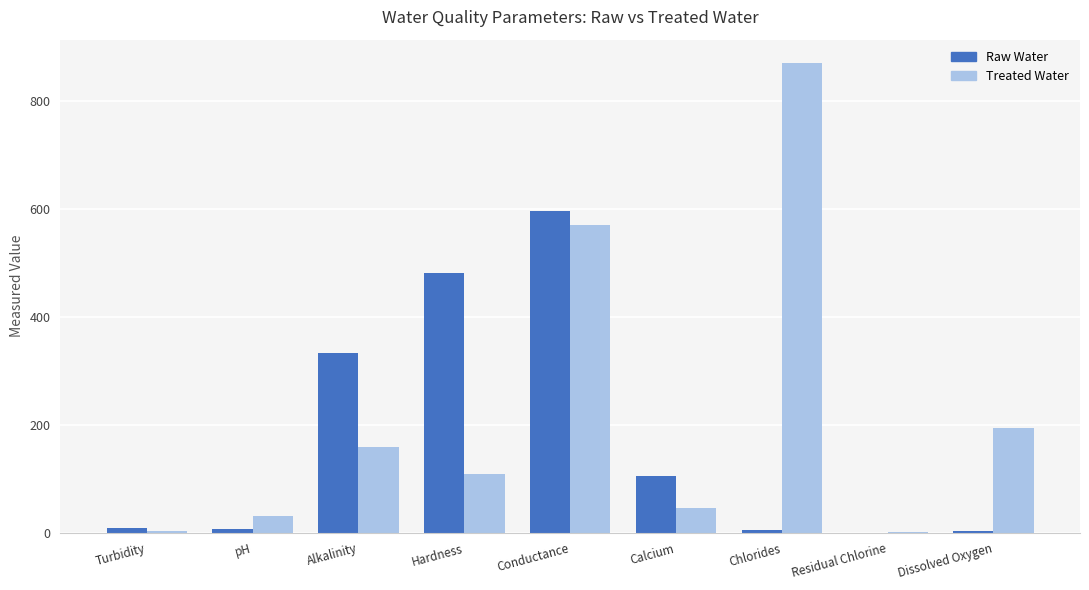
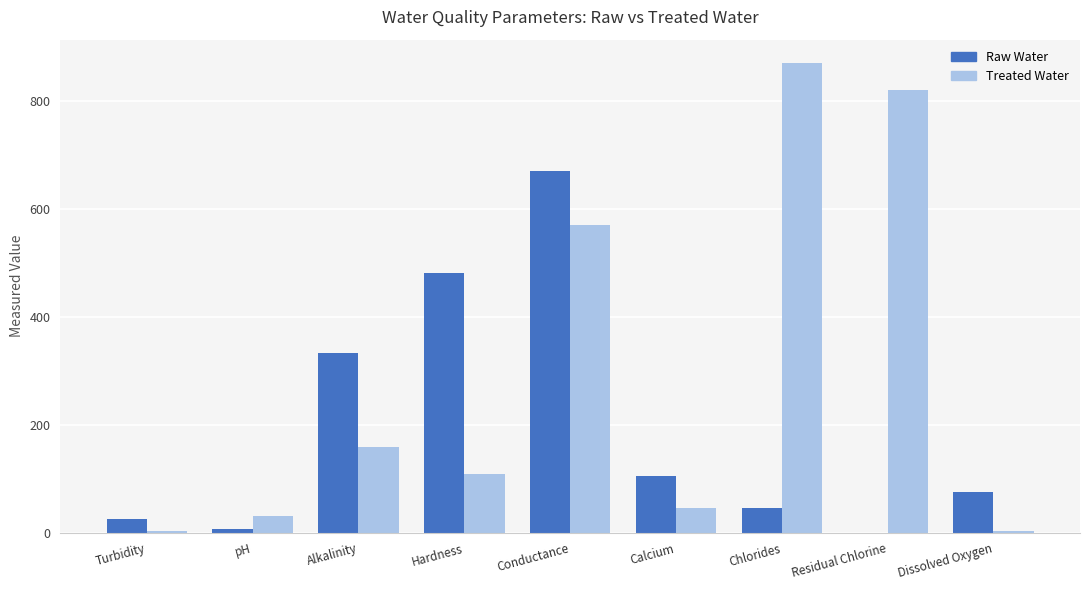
  {
    "Raw Water": {
-     "Turbidity": 10,
+     "Turbidity": 30,
      "pH": 10,
      "Alkalinity": 330,
      "Hardness": 480,
-     "Conductance": 600,
+     "Conductance": 670,
      "Calcium": 100,
-     "Chlorides": 10,
+     "Chlorides": 50,
      "Residual Chlorine": 0,
-     "Dissolved Oxygen": 0
+     "Dissolved Oxygen": 70
    },
    "Treated Water": {
      "pH": 30,
      "Alkalinity": 160,
      "Hardness": 110,
      "Conductance": 570,
      "Calcium": 50,
      "Chlorides": 870,
-     "Residual Chlorine": 0,
-     "Dissolved Oxygen": 190
+     "Residual Chlorine": 820,
+     "Dissolved Oxygen": 0
    }
  }
